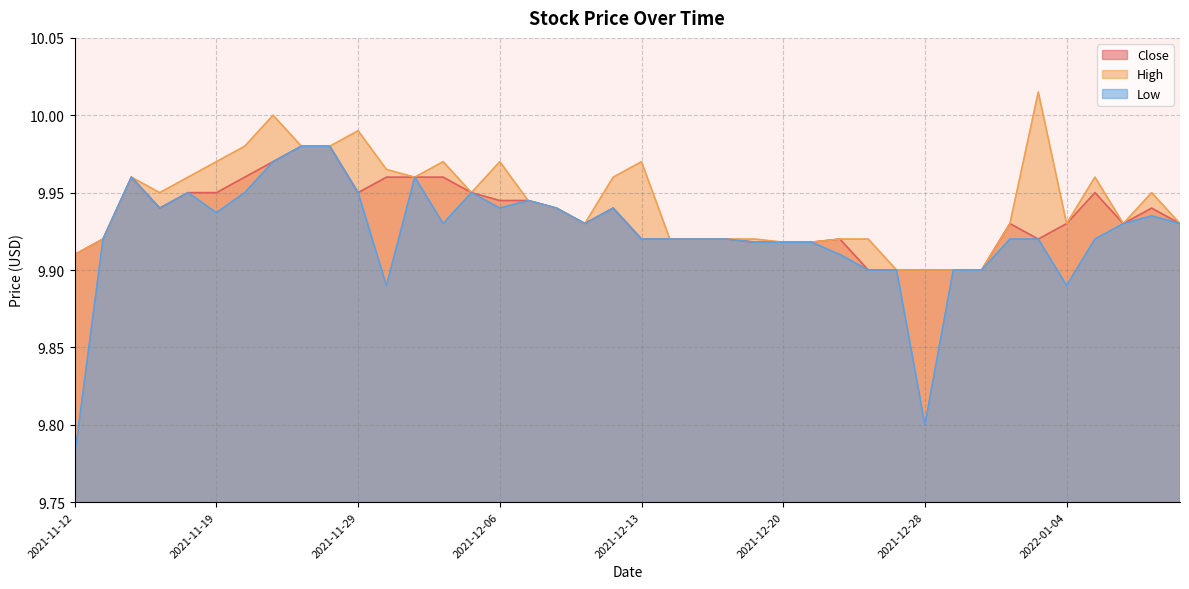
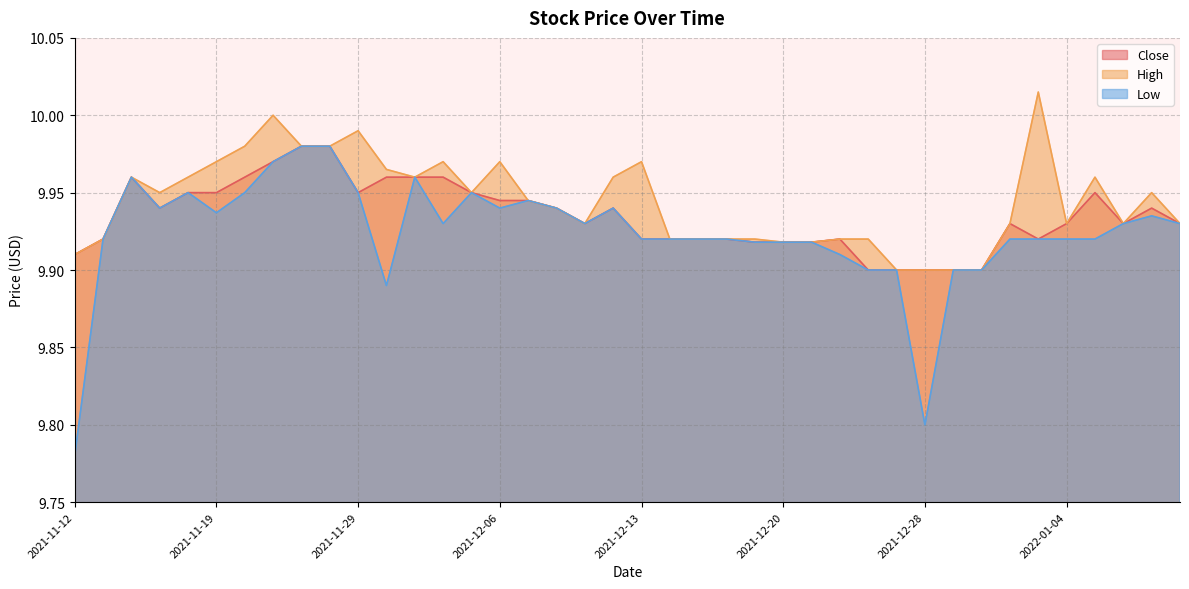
  {
    "Low": {
      "2021-11-12": 9.78,
      "2021-11-19": 9.937,
      "2021-12-06": 9.94,
      "2021-12-28": 9.80,
-     "2022-01-04": 9.89
+     "2022-01-04": 9.92
    }
  }
